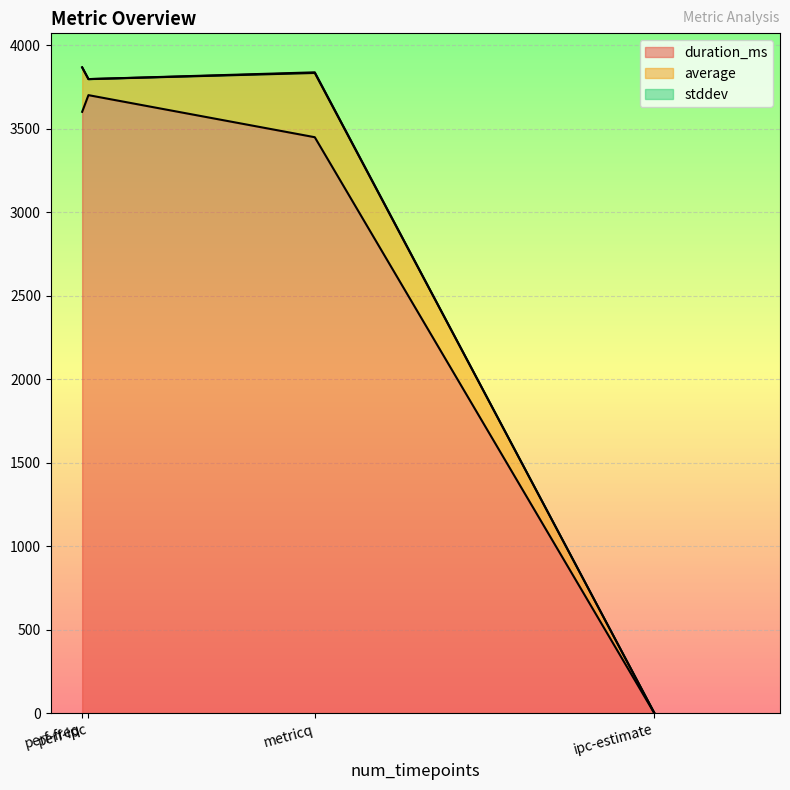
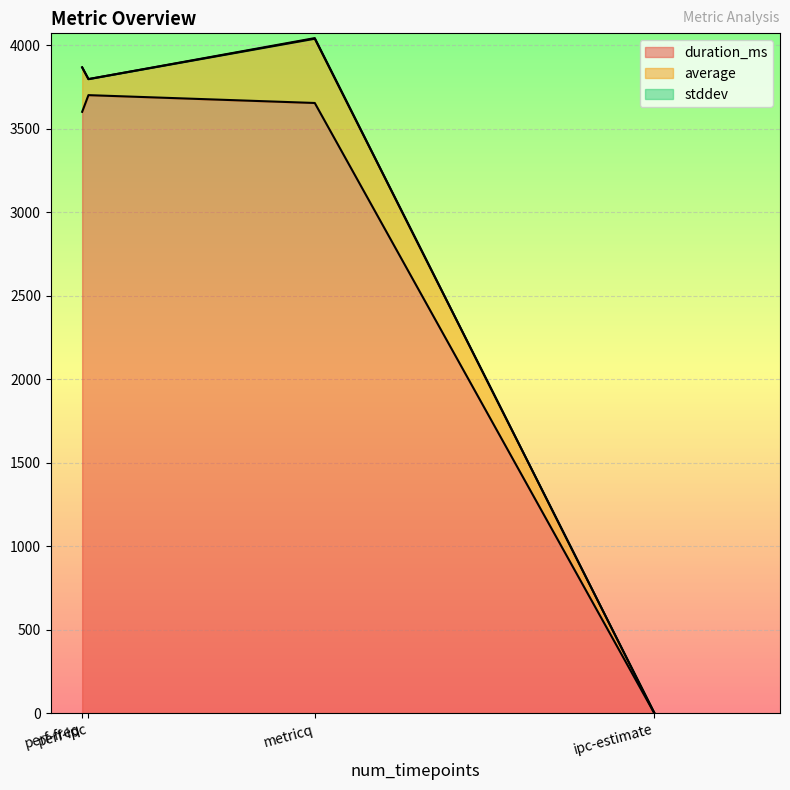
  {
    "duration_ms": {
      "perf-freq": 3600,
      "perf-ipc": 3700,
-     "metricq": 3450
+     "metricq": 3660
    }
  }
